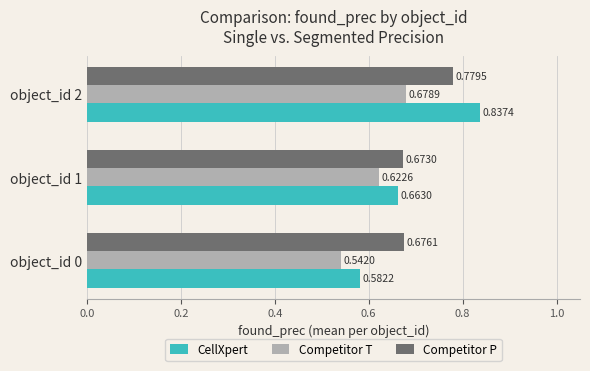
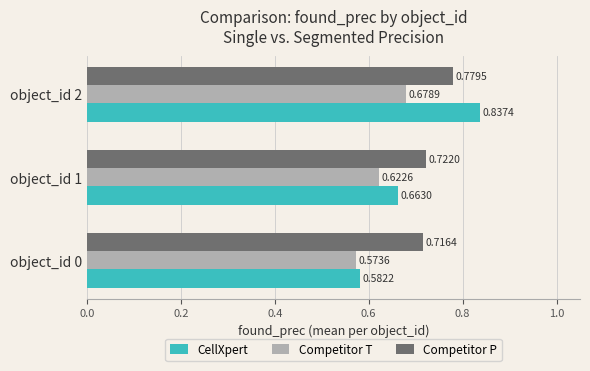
  {
    "CellXpert": {
      "object_id 2": 0.8374,
      "object_id 1": 0.6630,
      "object_id 0": 0.5822
    },
    "Competitor T": {
      "object_id 2": 0.6789,
      "object_id 1": 0.6226,
-     "object_id 0": 0.5420
+     "object_id 0": 0.5736
    },
    "Competitor P": {
      "object_id 2": 0.7795,
-     "object_id 1": 0.6730,
-     "object_id 0": 0.6761
+     "object_id 1": 0.7220,
+     "object_id 0": 0.7164
    }
  }
